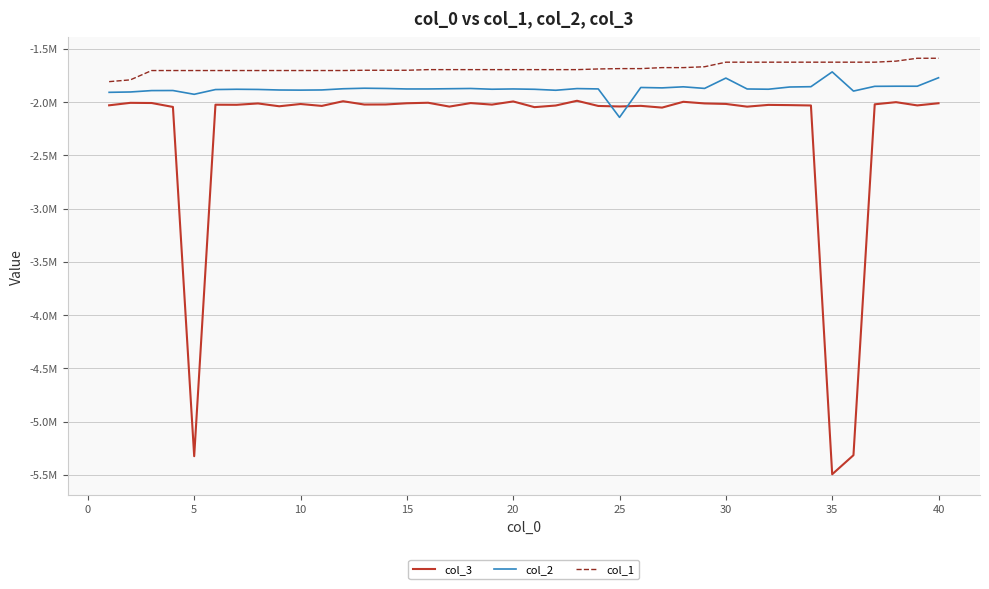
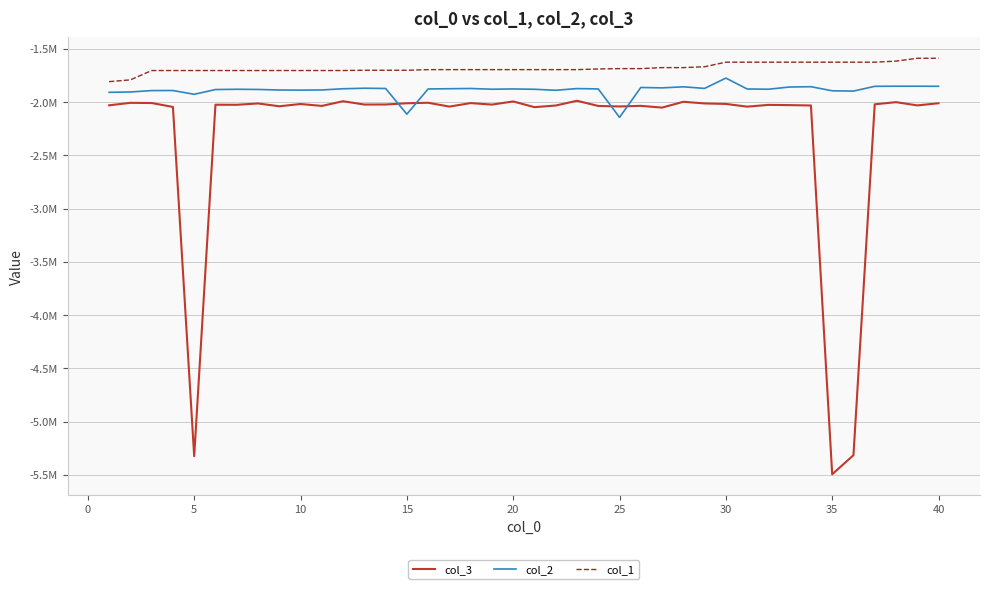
  {
    "col_2": {
      "5": -1930000,
      "10": -1890000,
-     "15": -1880000,
+     "15": -2110000,
      "20": -1880000,
      "25": -2140000,
      "30": -1770000,
-     "35": -1720000,
-     "40": -1770000
+     "35": -1890000,
+     "40": -1850000
    }
  }
